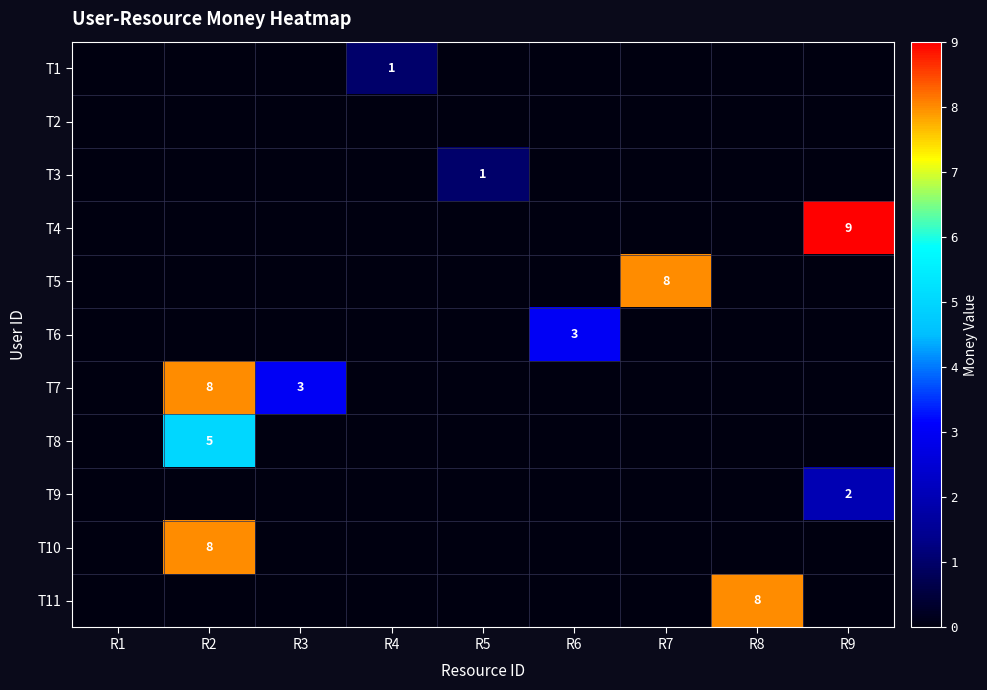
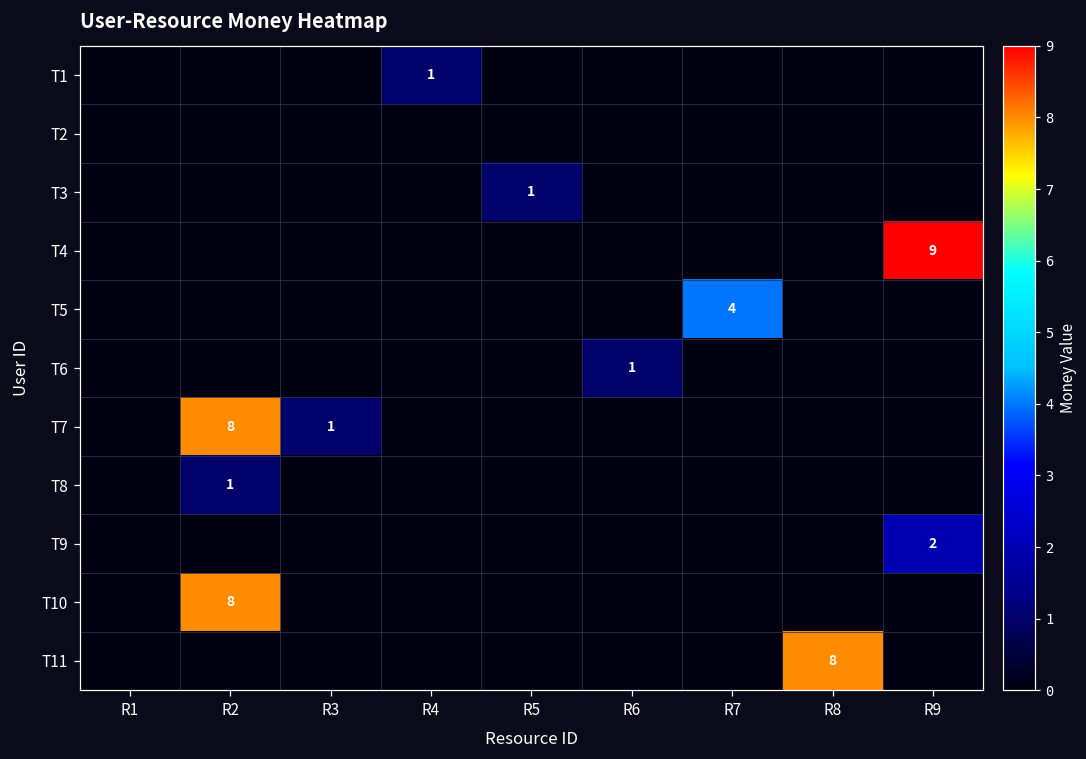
  {
    "T1": {
      "R4": 1
    },
    "T3": {
      "R5": 1
    },
    "T4": {
      "R9": 9
    },
    "T5": {
-     "R7": 8
+     "R7": 4
    },
    "T6": {
-     "R6": 3
+     "R6": 1
    },
    "T7": {
      "R2": 8,
-     "R3": 3
+     "R3": 1
    },
    "T8": {
-     "R2": 5
+     "R2": 1
    },
    "T9": {
      "R9": 2
    },
    "T10": {
      "R2": 8
    },
    "T11": {
      "R8": 8
    }
  }
